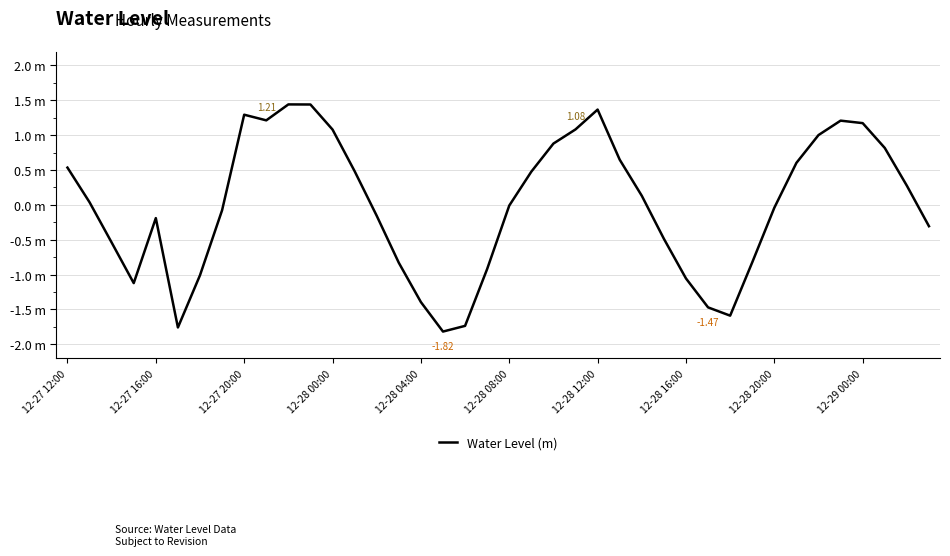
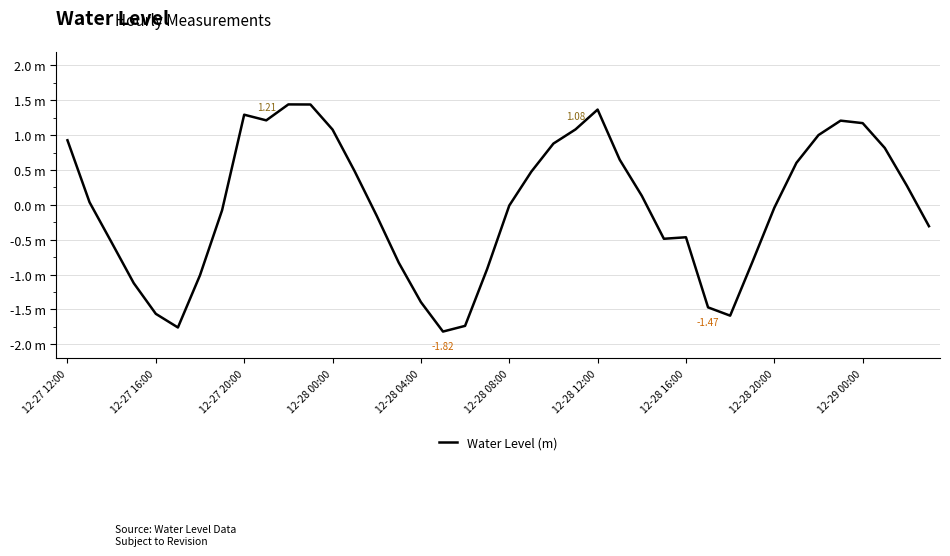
  {
-   "12-27 12:00": "0.5 m",
-   "12-27 16:00": "-0.2 m",
+   "12-27 12:00": "0.9 m",
+   "12-27 16:00": "-1.6 m",
    "12-27 20:00": "1.3 m",
    "12-28 00:00": "1.1 m",
    "12-28 04:00": "-1.4 m",
    "12-28 08:00": "0.0 m",
    "12-28 12:00": "1.4 m",
-   "12-28 16:00": "-1.1 m",
+   "12-28 16:00": "-0.5 m",
    "12-28 20:00": "0.0 m",
    "12-29 00:00": "1.2 m"
  }
